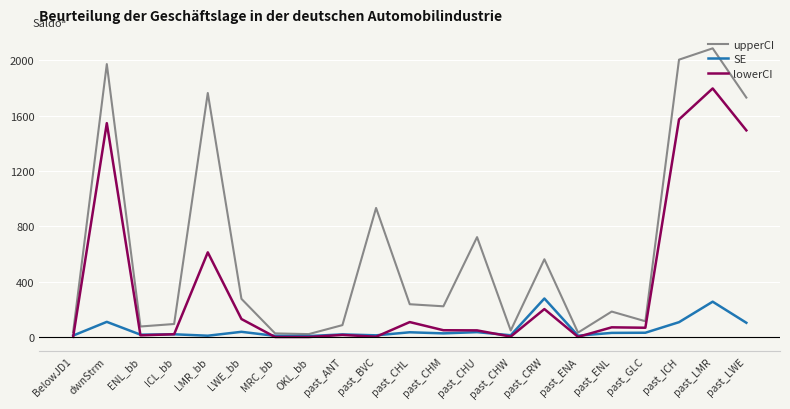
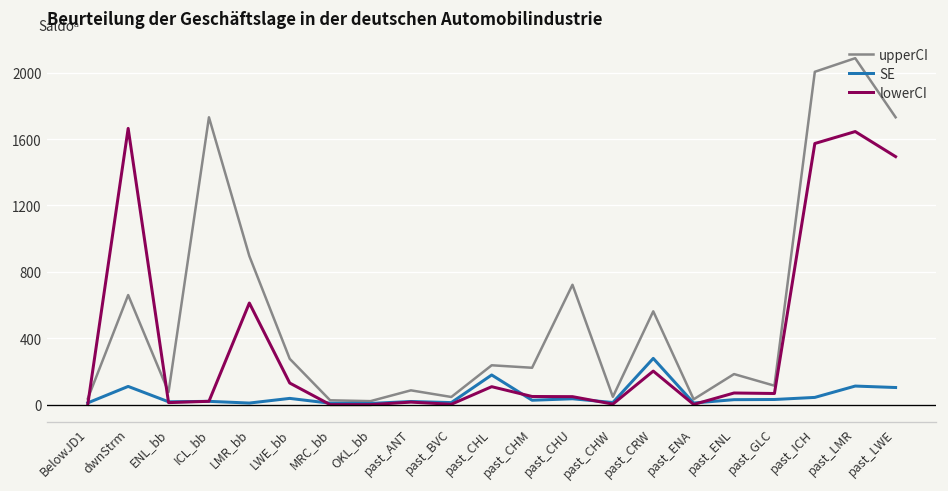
  {
    "upperCI": {
      "BelowJD1": 40,
-     "dwnStrm": 1970,
+     "dwnStrm": 660,
      "ENL_bb": 80,
-     "ICL_bb": 90,
-     "LMR_bb": 1760,
+     "ICL_bb": 1730,
+     "LMR_bb": 900,
      "LWE_bb": 280,
      "past_ANT": 90,
-     "past_BVC": 930,
+     "past_BVC": 50,
      "past_CHL": 240,
      "past_CHM": 220,
      "past_CHU": 720,
      "past_CHW": 50,
      "past_CRW": 560,
      "past_ENA": 30,
      "past_ENL": 180,
      "past_GLC": 110,
      "past_ICH": 2010,
      "past_LMR": 2090,
      "past_LWE": 1730
    },
    "SE": {
      "dwnStrm": 110,
      "LMR_bb": 10,
      "LWE_bb": 40,
-     "past_CHL": 30,
+     "past_CHL": 180,
      "past_CHM": 30,
      "past_CRW": 280,
      "past_ENL": 30,
      "past_GLC": 30,
-     "past_ICH": 110,
-     "past_LMR": 260,
+     "past_ICH": 40,
+     "past_LMR": 110,
      "past_LWE": 100
    },
    "lowerCI": {
-     "dwnStrm": 1550,
+     "dwnStrm": 1660,
      "LMR_bb": 610,
      "LWE_bb": 130,
      "past_CHL": 110,
      "past_CHM": 50,
      "past_CRW": 200,
      "past_ENL": 70,
      "past_GLC": 70,
      "past_ICH": 1570,
-     "past_LMR": 1800,
+     "past_LMR": 1650,
      "past_LWE": 1490
    }
  }
